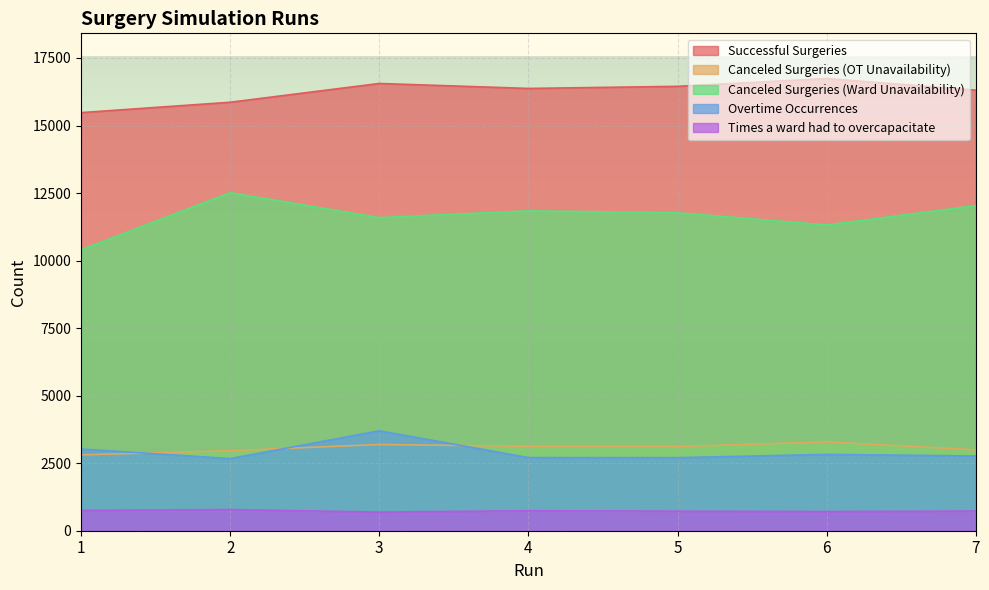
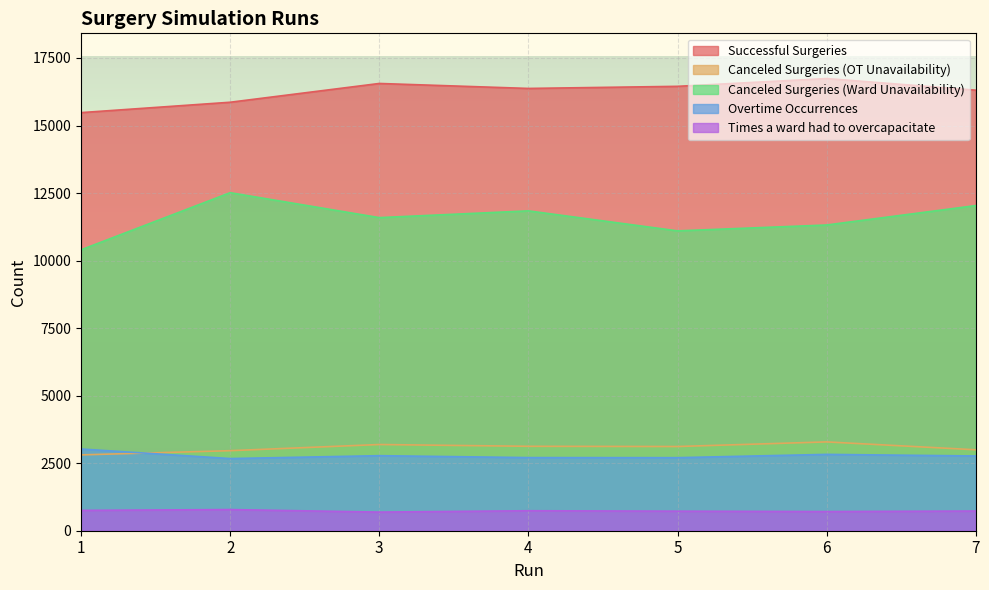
  {
    "Successful Surgeries": {
      "1": 15500,
      "2": 15900,
      "3": 16600,
      "4": 16400,
      "5": 16500,
      "7": 16300
    },
    "Canceled Surgeries (OT Unavailability)": {
      "1": 2800,
      "2": 3000,
      "3": 3200,
      "4": 3100,
      "5": 3100,
      "6": 3300,
      "7": 3000
    },
    "Canceled Surgeries (Ward Unavailability)": {
      "1": 10400,
      "2": 12500,
      "3": 11600,
      "4": 11800,
-     "5": 11800,
+     "5": 11100,
      "6": 11300,
      "7": 12000
    },
    "Overtime Occurrences": {
      "1": 3000,
      "2": 2700,
-     "3": 3700,
+     "3": 2800,
      "4": 2700,
      "5": 2700,
      "6": 2800,
      "7": 2800
    },
    "Times a ward had to overcapacitate": {
      "1": 800,
      "2": 800,
      "3": 700,
      "4": 700,
      "5": 700,
      "6": 700,
      "7": 700
    }
  }
